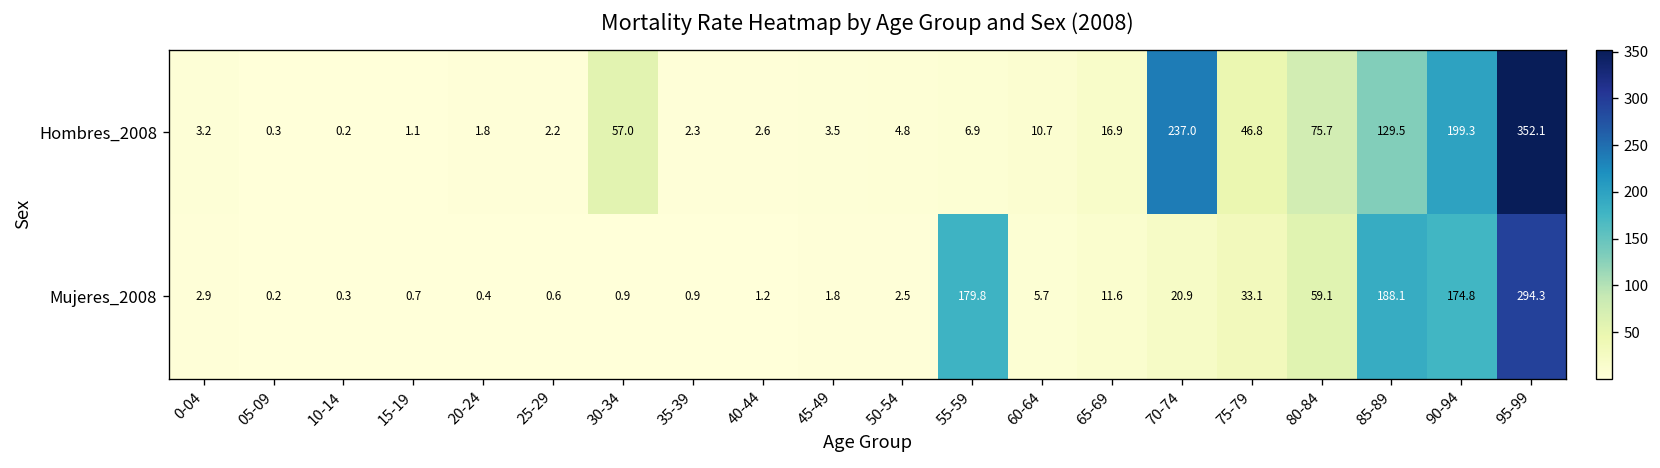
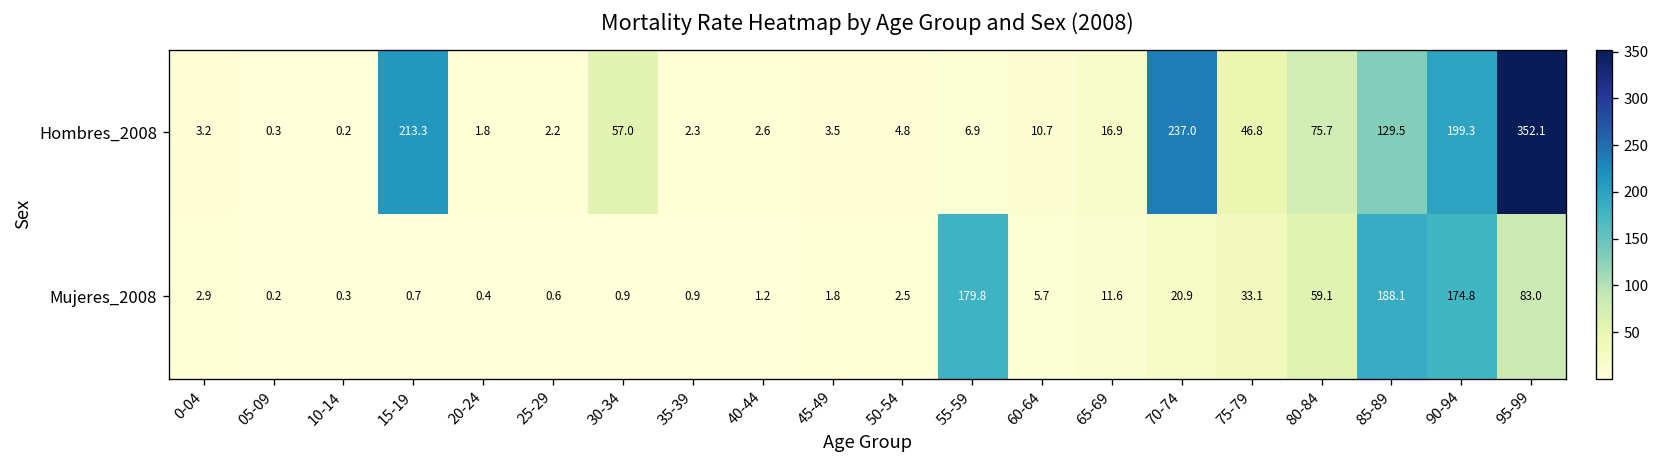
  {
    "Hombres_2008": {
      "0-04": 3.2,
      "05-09": 0.3,
      "10-14": 0.2,
-     "15-19": 1.1,
+     "15-19": 213.3,
      "20-24": 1.8,
      "25-29": 2.2,
      "30-34": 57.0,
      "35-39": 2.3,
      "40-44": 2.6,
      "45-49": 3.5,
      "50-54": 4.8,
      "55-59": 6.9,
      "60-64": 10.7,
      "65-69": 16.9,
      "70-74": 237.0,
      "75-79": 46.8,
      "80-84": 75.7,
      "85-89": 129.5,
      "90-94": 199.3,
      "95-99": 352.1
    },
    "Mujeres_2008": {
      "0-04": 2.9,
      "05-09": 0.2,
      "10-14": 0.3,
      "15-19": 0.7,
      "20-24": 0.4,
      "25-29": 0.6,
      "30-34": 0.9,
      "35-39": 0.9,
      "40-44": 1.2,
      "45-49": 1.8,
      "50-54": 2.5,
      "55-59": 179.8,
      "60-64": 5.7,
      "65-69": 11.6,
      "70-74": 20.9,
      "75-79": 33.1,
      "80-84": 59.1,
      "85-89": 188.1,
      "90-94": 174.8,
-     "95-99": 294.3
+     "95-99": 83.0
    }
  }
